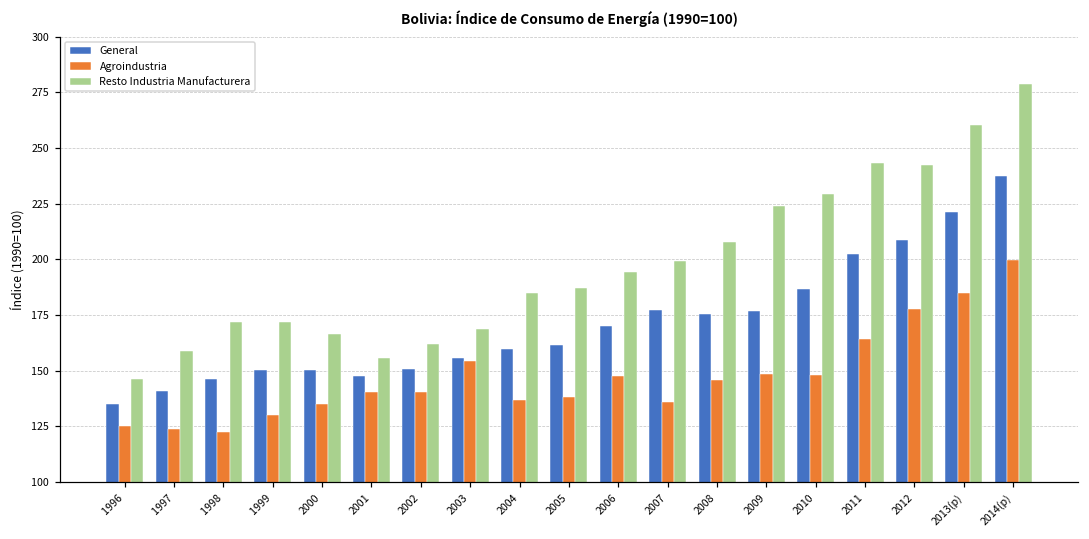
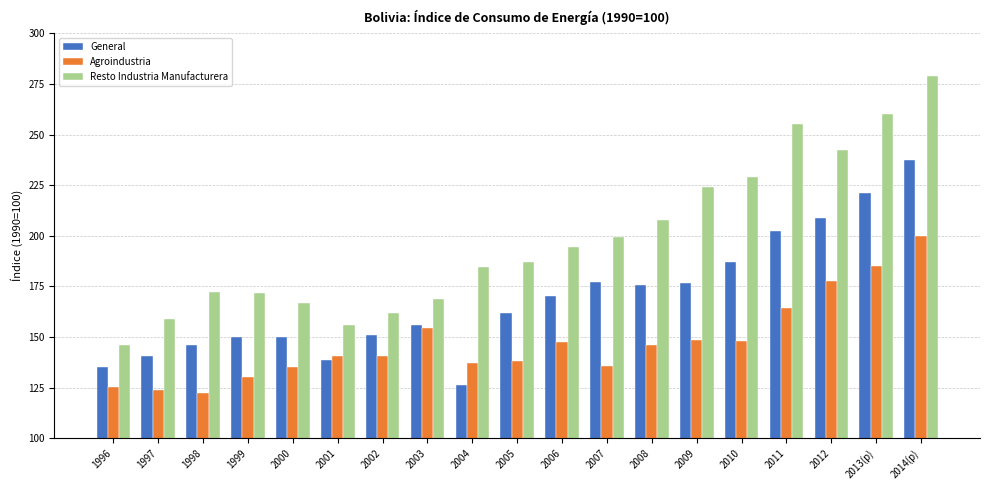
  {
    "General": {
      "1996": 135,
      "1997": 141,
      "1998": 146,
      "1999": 150,
      "2000": 150,
-     "2001": 148,
+     "2001": 139,
      "2002": 151,
      "2003": 156,
-     "2004": 160,
+     "2004": 126,
      "2005": 162,
      "2006": 170,
      "2007": 177,
      "2008": 176,
      "2009": 177,
      "2010": 187,
      "2011": 202,
      "2012": 209,
      "2013(p)": 221,
      "2014(p)": 238
    },
    "Agroindustria": {
      "1996": 125,
      "1997": 124,
      "1998": 122,
      "1999": 130,
      "2000": 135,
      "2001": 140,
      "2002": 140,
      "2003": 155,
      "2004": 137,
      "2005": 138,
      "2006": 148,
      "2007": 136,
      "2008": 146,
      "2009": 148,
      "2010": 148,
      "2011": 164,
      "2012": 178,
      "2013(p)": 185,
      "2014(p)": 200
    },
    "Resto Industria Manufacturera": {
      "1996": 146,
      "1997": 159,
      "1998": 172,
      "1999": 172,
      "2000": 167,
      "2001": 156,
      "2002": 162,
      "2003": 169,
      "2004": 185,
      "2005": 187,
      "2006": 194,
      "2007": 199,
      "2008": 208,
      "2009": 224,
      "2010": 229,
-     "2011": 243,
+     "2011": 255,
      "2012": 243,
      "2013(p)": 260,
      "2014(p)": 279
    }
  }
